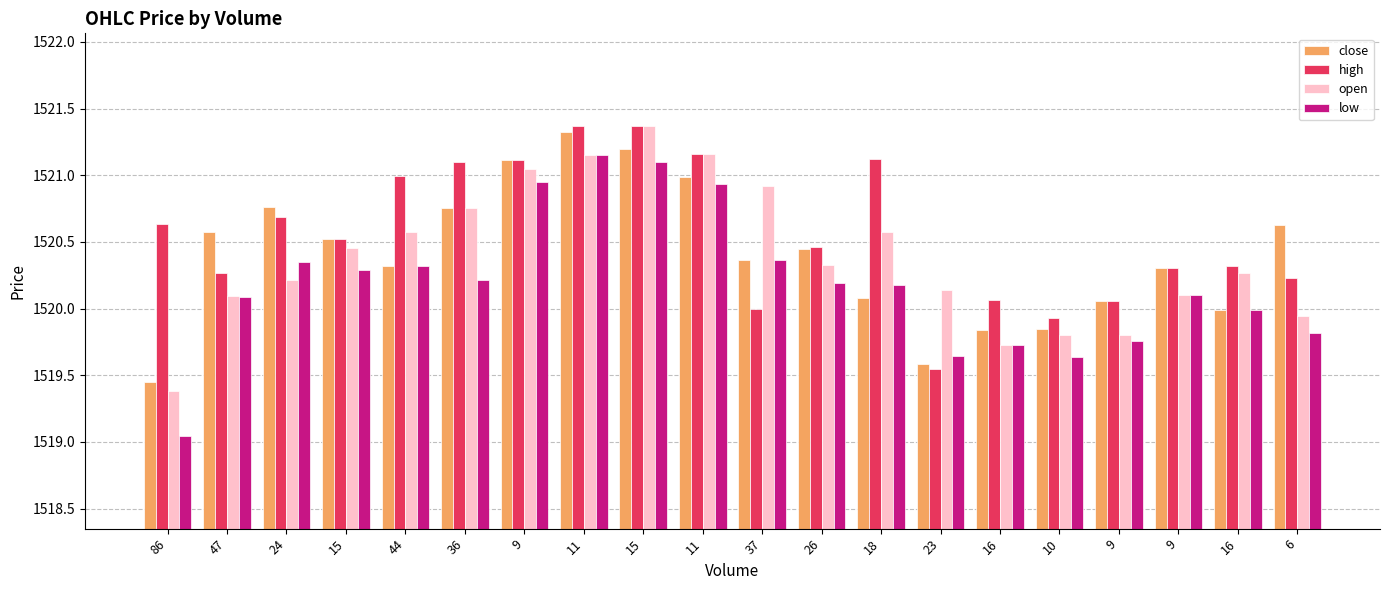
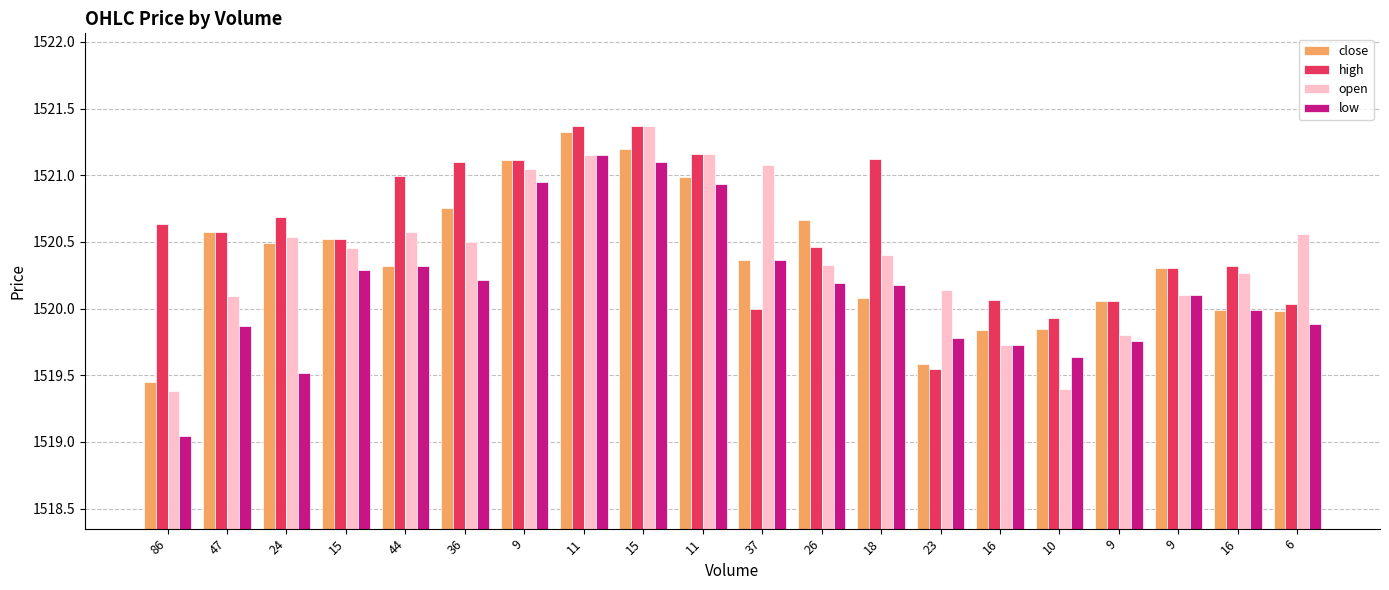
  {
    "close": {
      "86": 1519.45,
      "47": 1520.58,
-     "24": 1520.76,
+     "24": 1520.49,
      "44": 1520.32,
      "36": 1520.76,
      "37": 1520.37,
-     "26": 1520.45,
+     "26": 1520.66,
      "18": 1520.08,
      "23": 1519.59,
      "10": 1519.85,
-     "6": 1520.63
+     "6": 1519.98
    },
    "high": {
      "86": 1520.63,
-     "47": 1520.26,
+     "47": 1520.58,
      "24": 1520.69,
      "44": 1521.00,
      "36": 1521.10,
      "37": 1520.00,
      "26": 1520.46,
      "18": 1521.12,
      "23": 1519.55,
      "10": 1519.93,
-     "6": 1520.23
+     "6": 1520.03
    },
    "open": {
      "86": 1519.38,
      "47": 1520.09,
-     "24": 1520.21,
+     "24": 1520.54,
      "44": 1520.58,
-     "36": 1520.76,
-     "37": 1520.92,
+     "36": 1520.50,
+     "37": 1521.07,
      "26": 1520.33,
-     "18": 1520.58,
+     "18": 1520.40,
      "23": 1520.14,
-     "10": 1519.8,
-     "6": 1519.94
+     "10": 1519.4,
+     "6": 1520.56
    },
    "low": {
      "86": 1519.05,
-     "47": 1520.09,
-     "24": 1520.35,
+     "47": 1519.87,
+     "24": 1519.51,
      "44": 1520.32,
      "36": 1520.21,
      "37": 1520.37,
      "26": 1520.19,
      "18": 1520.18,
-     "23": 1519.64,
+     "23": 1519.78,
      "10": 1519.64,
-     "6": 1519.82
+     "6": 1519.89
    }
  }
